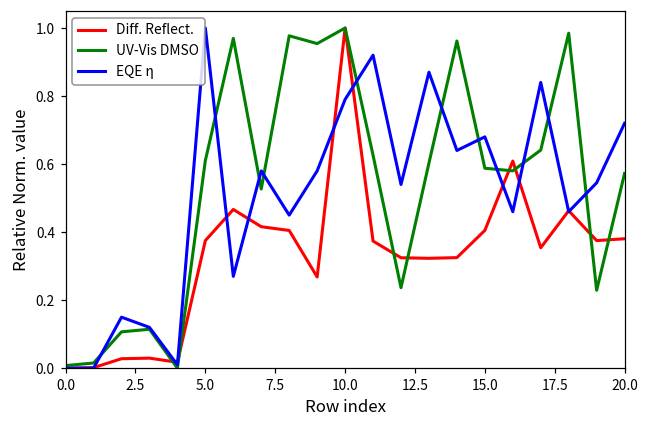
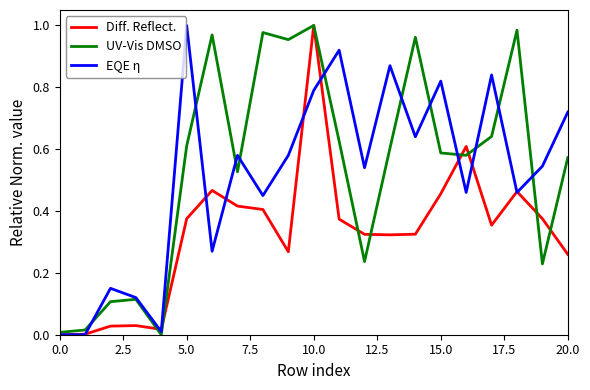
  {
    "Diff. Reflect.": {
      "5.0": 0.38,
-     "15.0": 0.41,
-     "20.0": 0.38
+     "15.0": 0.46,
+     "20.0": 0.26
    },
    "UV-Vis DMSO": {
      "5.0": 0.61,
      "15.0": 0.59,
      "20.0": 0.57
    },
    "EQE η": {
      "5.0": 1.00,
      "10.0": 0.79,
-     "15.0": 0.68,
+     "15.0": 0.82,
      "20.0": 0.72
    }
  }
